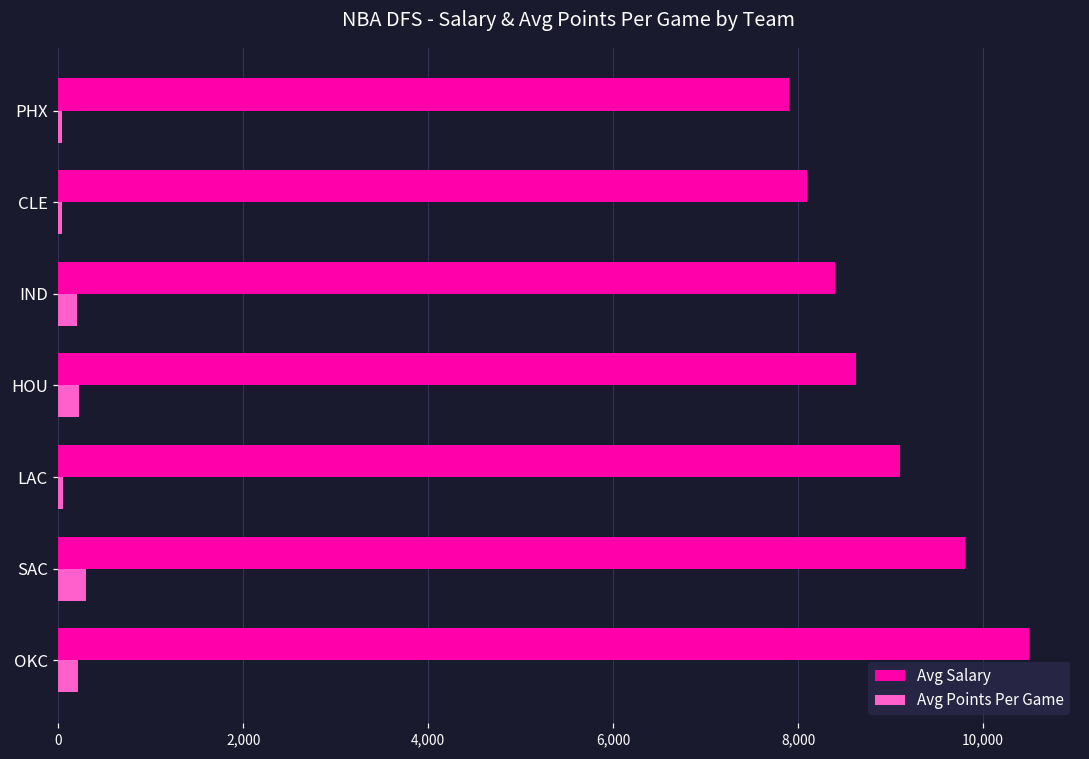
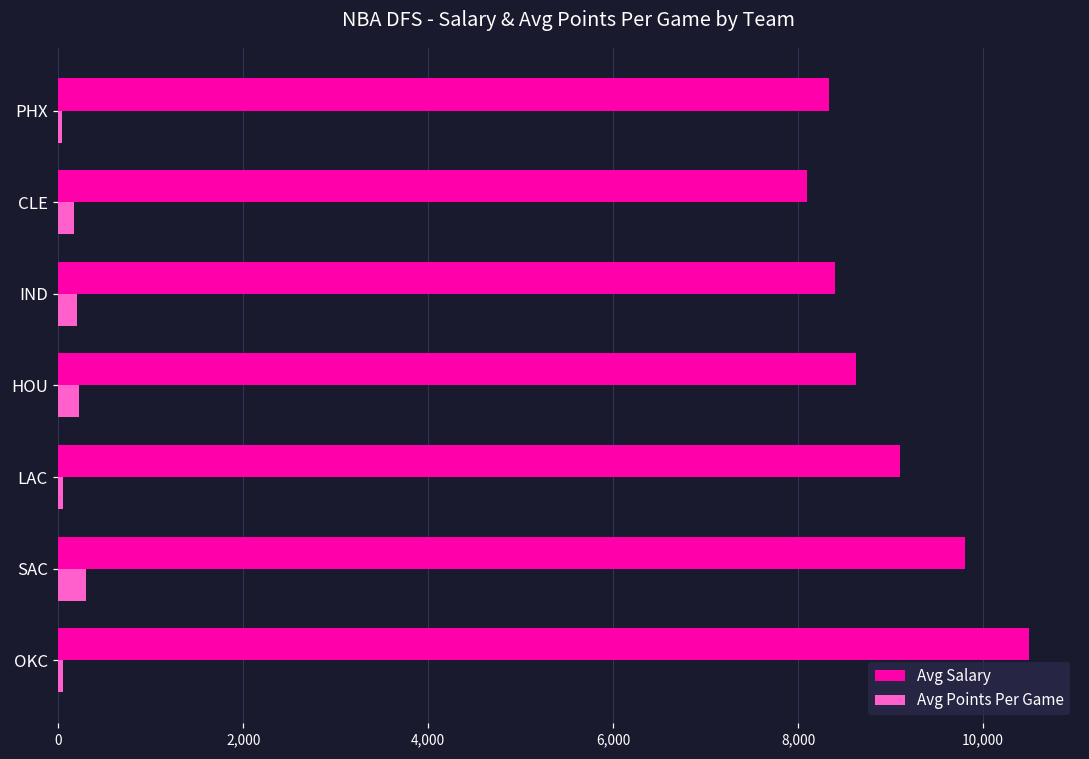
  {
    "Avg Salary": {
-     "PHX": "7,900",
+     "PHX": "8,300",
      "CLE": "8,100",
      "IND": "8,400",
      "HOU": "8,600",
      "LAC": "9,100",
      "SAC": "9,800",
      "OKC": "10,500"
    },
    "Avg Points Per Game": {
      "PHX": "0",
-     "CLE": "0",
+     "CLE": "200",
      "IND": "200",
      "HOU": "200",
      "LAC": "0",
      "SAC": "300",
-     "OKC": "200"
+     "OKC": "100"
    }
  }
